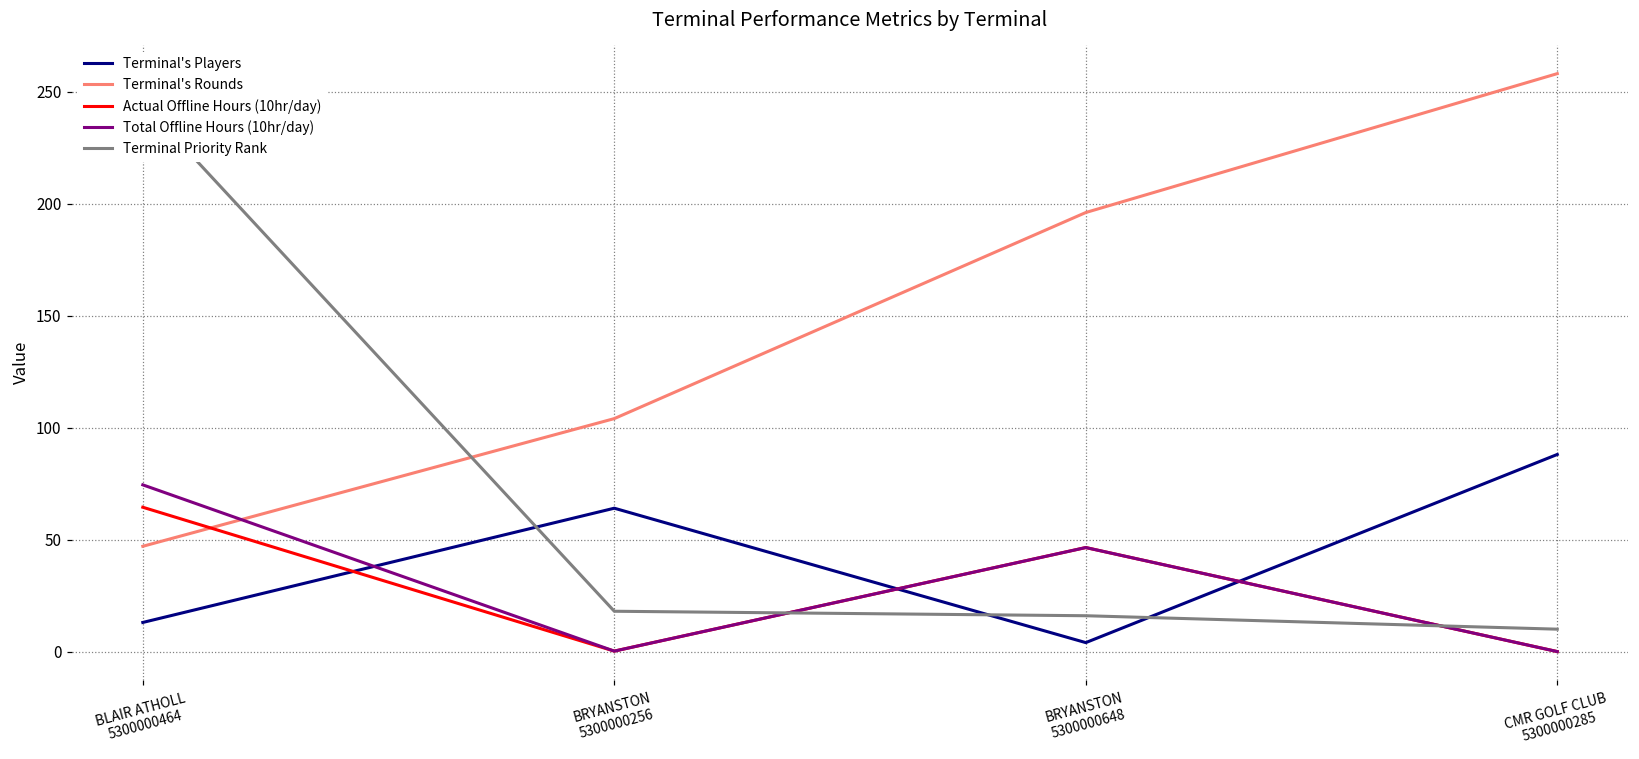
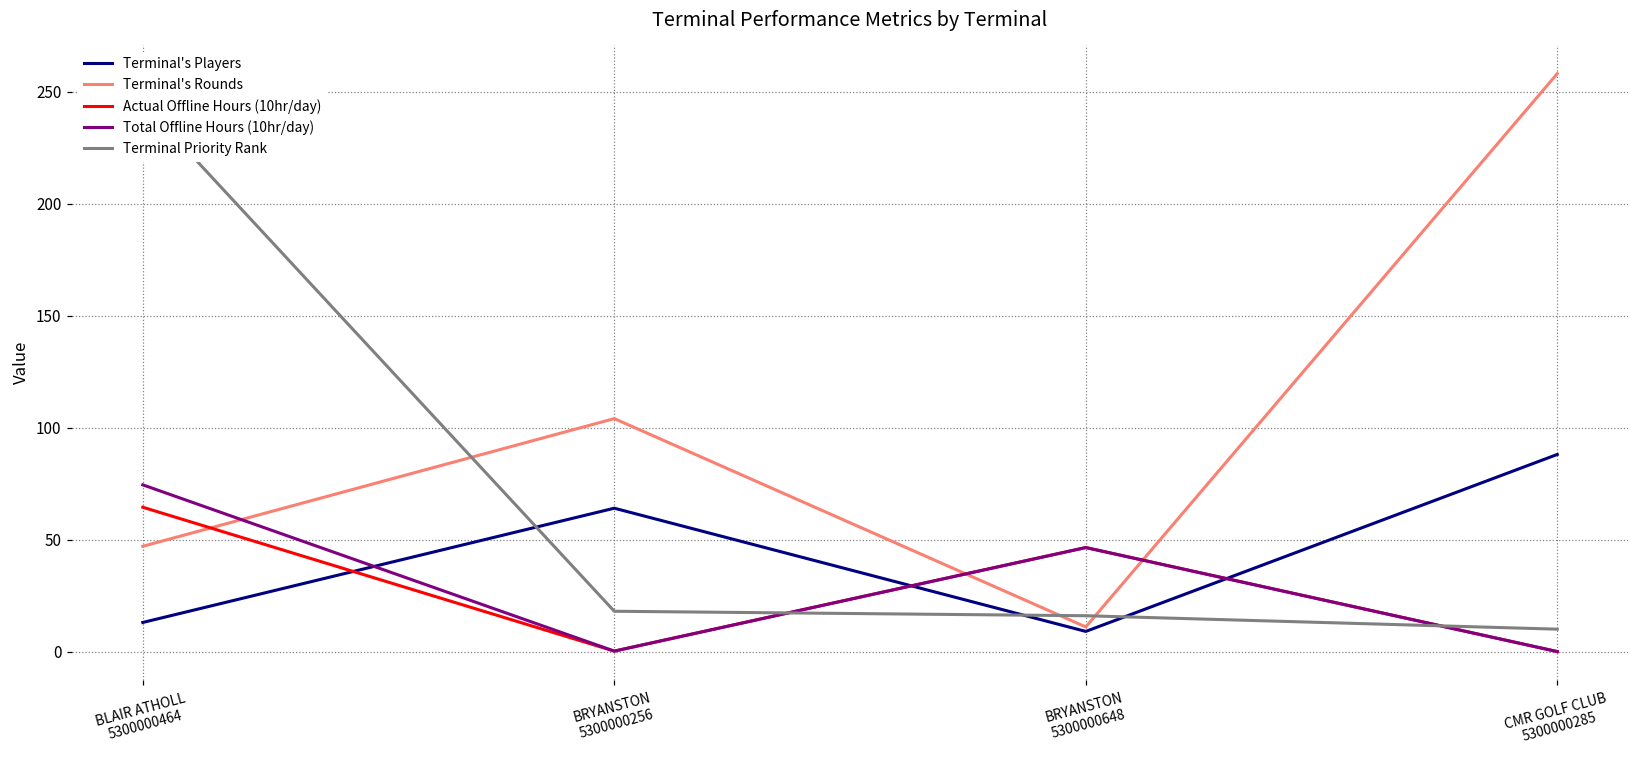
  {
    "Terminal's Players": {
      "BLAIR ATHOLL 5300000464": 13,
      "BRYANSTON 5300000256": 64,
-     "BRYANSTON 5300000648": 4,
+     "BRYANSTON 5300000648": 9,
      "CMR GOLF CLUB 5300000285": 88
    },
    "Terminal's Rounds": {
      "BLAIR ATHOLL 5300000464": 47,
      "BRYANSTON 5300000256": 104,
-     "BRYANSTON 5300000648": 196,
+     "BRYANSTON 5300000648": 11,
      "CMR GOLF CLUB 5300000285": 258
    },
    "Actual Offline Hours (10hr/day)": {
      "BLAIR ATHOLL 5300000464": 64
    },
    "Total Offline Hours (10hr/day)": {
      "BLAIR ATHOLL 5300000464": 74
    },
    "Terminal Priority Rank": {
      "BRYANSTON 5300000256": 18,
      "BRYANSTON 5300000648": 16,
      "CMR GOLF CLUB 5300000285": 10
    }
  }
